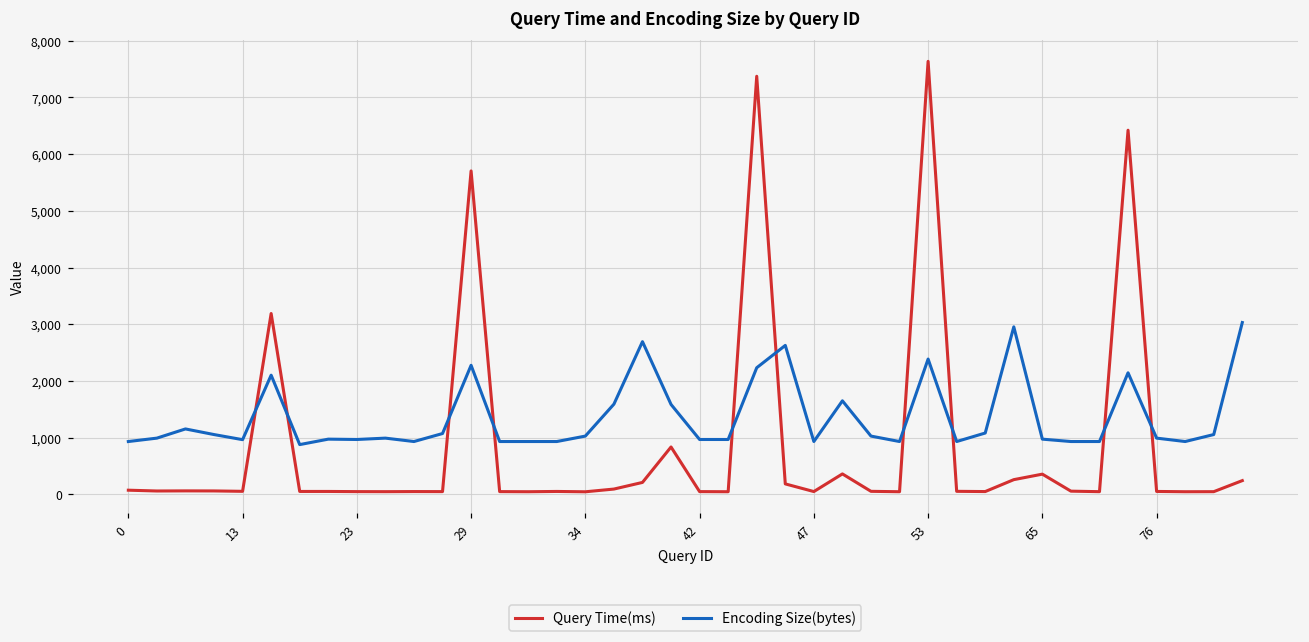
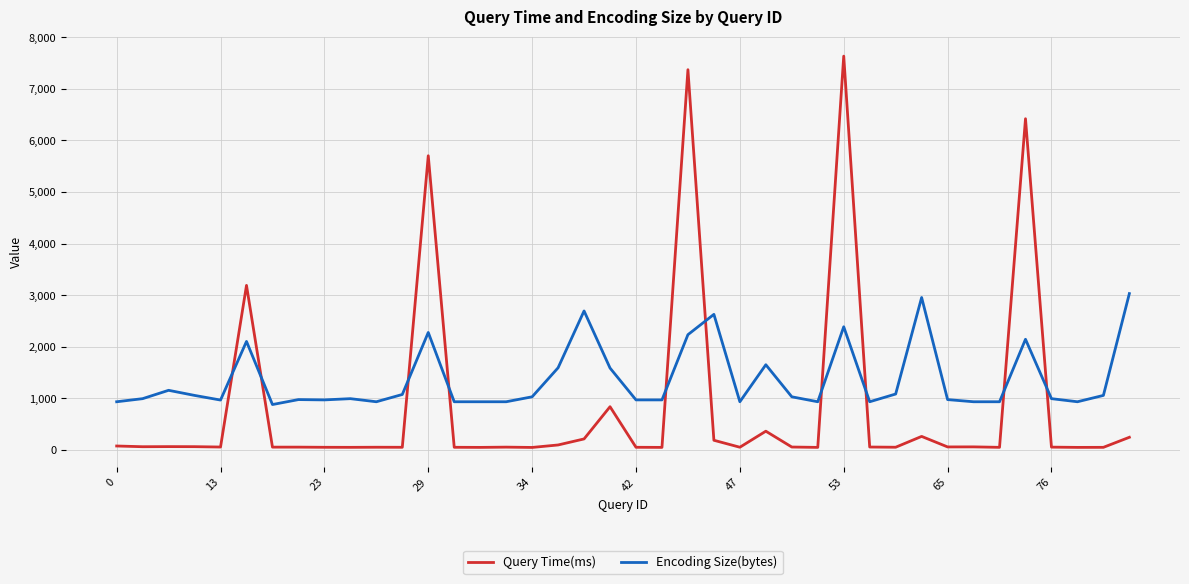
  {
    "Query Time(ms)": {
      "0": "100",
      "42": "100",
      "47": "100",
      "53": "7,600",
-     "65": "400",
+     "65": "100",
      "76": "100"
    },
    "Encoding Size(bytes)": {
      "0": "900",
      "42": "1,000",
      "47": "900",
      "53": "2,400",
      "65": "1,000",
      "76": "1,000"
    }
  }
